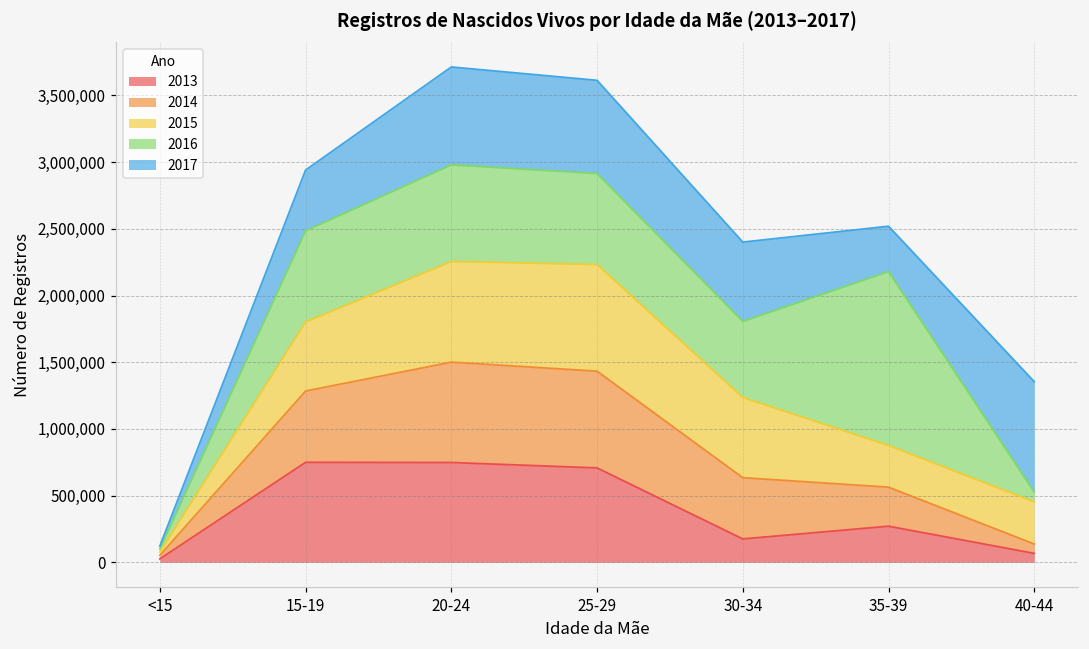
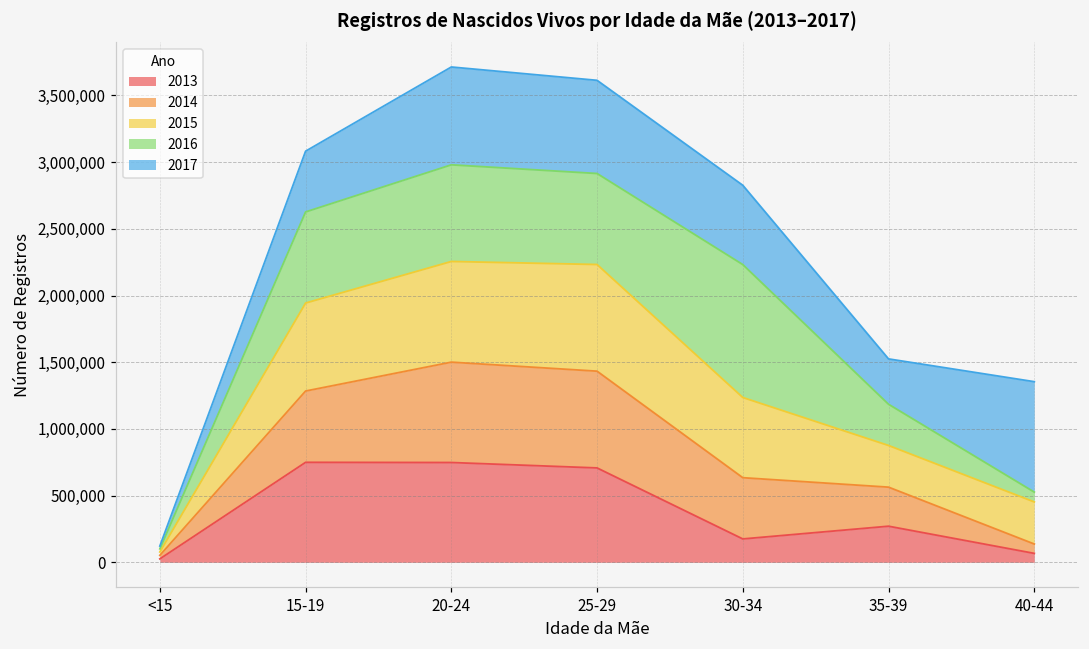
  {
    "2013": {
      "<15": "30,000",
      "15-19": "750,000",
      "20-24": "750,000",
      "25-29": "710,000",
      "30-34": "180,000",
      "35-39": "270,000",
      "40-44": "70,000"
    },
    "2014": {
      "<15": "30,000",
      "15-19": "530,000",
      "20-24": "750,000",
      "25-29": "730,000",
      "30-34": "460,000",
      "35-39": "290,000",
      "40-44": "70,000"
    },
    "2015": {
      "<15": "30,000",
-     "15-19": "520,000",
+     "15-19": "660,000",
      "20-24": "750,000",
      "25-29": "800,000",
      "30-34": "600,000",
      "35-39": "310,000",
      "40-44": "320,000"
    },
    "2016": {
      "<15": "20,000",
      "15-19": "680,000",
      "20-24": "720,000",
      "25-29": "680,000",
-     "30-34": "570,000",
-     "35-39": "1,300,000",
+     "30-34": "1,000,000",
+     "35-39": "310,000",
      "40-44": "70,000"
    },
    "2017": {
      "<15": "20,000",
      "15-19": "460,000",
      "20-24": "730,000",
      "25-29": "700,000",
      "30-34": "590,000",
      "35-39": "340,000",
      "40-44": "830,000"
    }
  }
